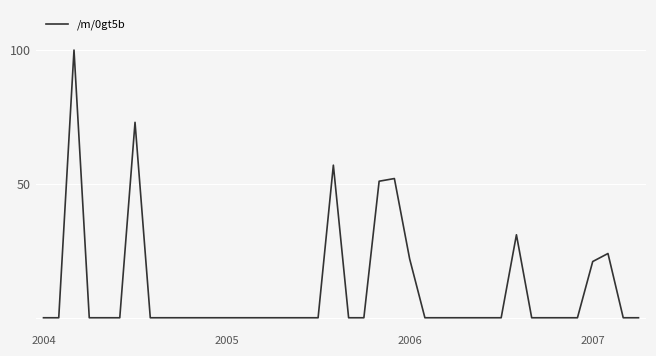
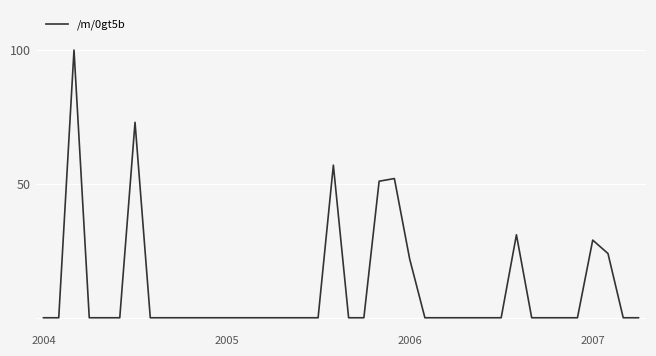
  {
    "2004": 0,
    "2005": 0,
    "2006": 22,
-   "2007": 21
+   "2007": 29
  }
